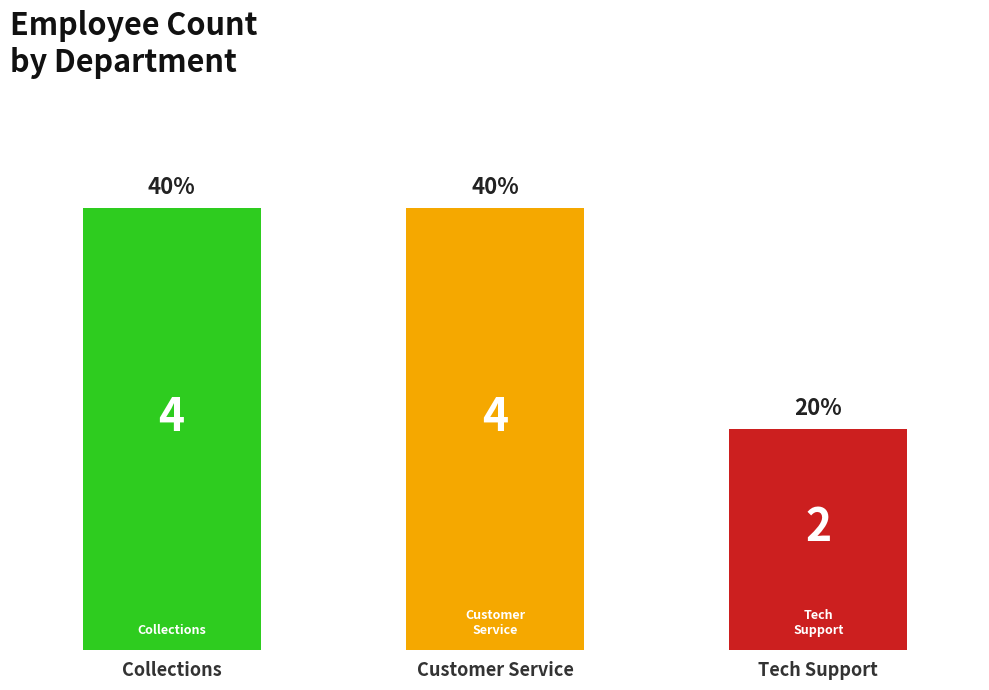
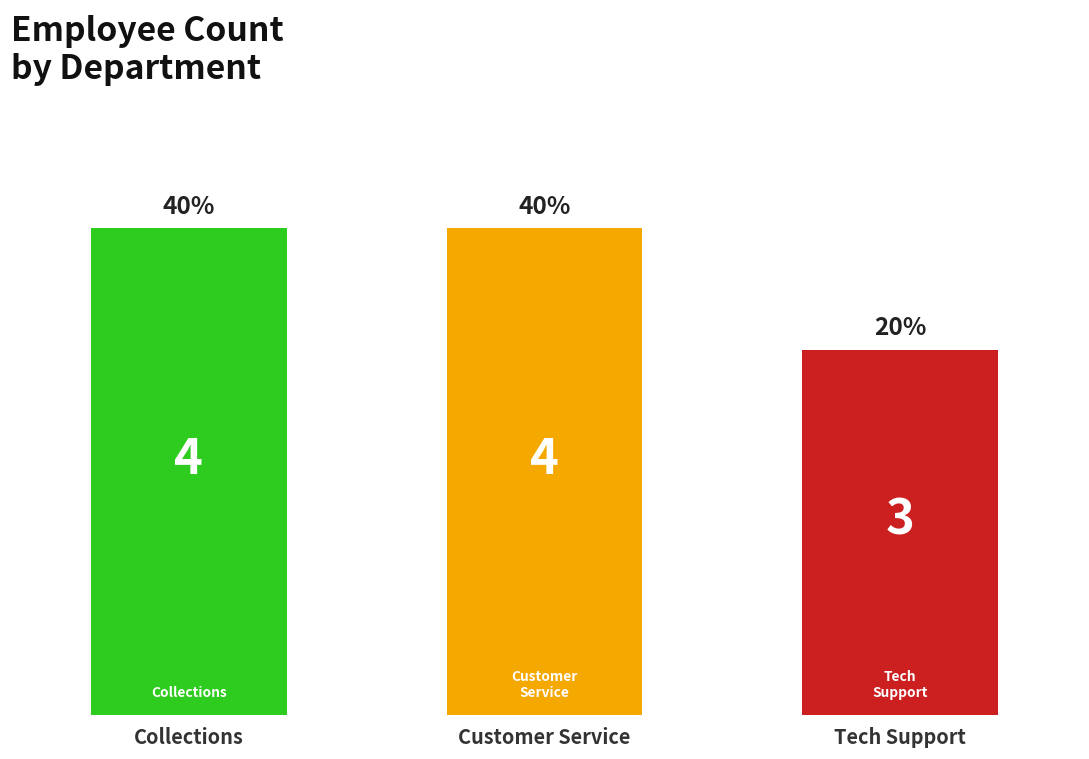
  {
    "Collections": 4,
    "Customer Service": 4,
-   "Tech Support": 2
+   "Tech Support": 3
  }
